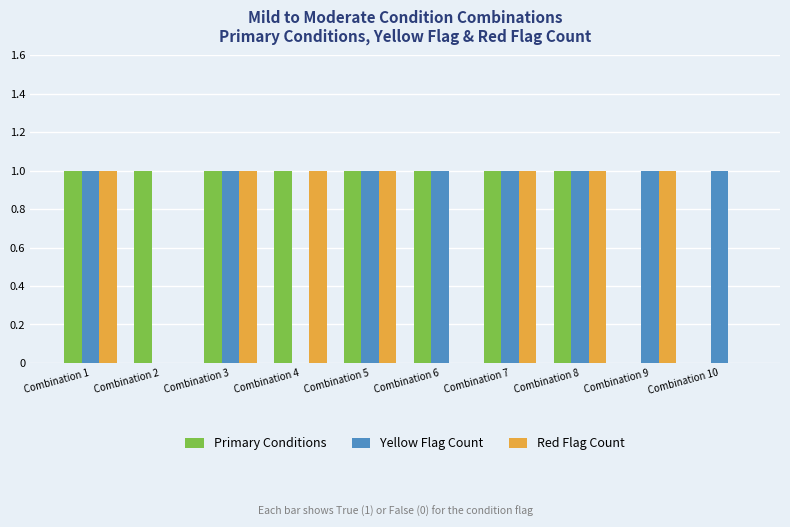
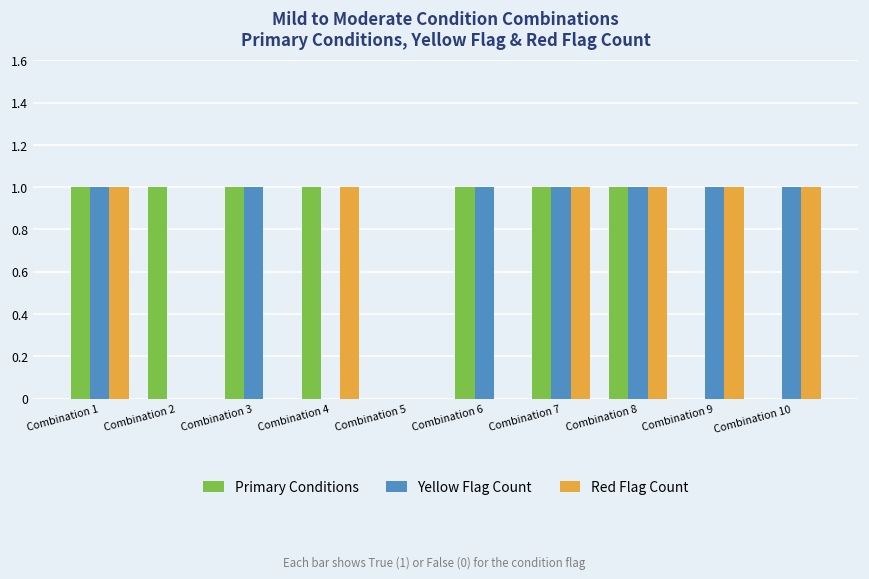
  {
    "Primary Conditions": {
      "Combination 1": 1,
      "Combination 2": 1,
      "Combination 3": 1,
      "Combination 4": 1,
-     "Combination 5": 1,
+     "Combination 5": 0,
      "Combination 6": 1,
      "Combination 7": 1,
      "Combination 8": 1,
      "Combination 9": 0,
      "Combination 10": 0
    },
    "Yellow Flag Count": {
      "Combination 1": 1,
      "Combination 2": 0,
      "Combination 3": 1,
      "Combination 4": 0,
-     "Combination 5": 1,
+     "Combination 5": 0,
      "Combination 6": 1,
      "Combination 7": 1,
      "Combination 8": 1,
      "Combination 9": 1,
      "Combination 10": 1
    },
    "Red Flag Count": {
      "Combination 1": 1,
      "Combination 2": 0,
-     "Combination 3": 1,
+     "Combination 3": 0,
      "Combination 4": 1,
-     "Combination 5": 1,
+     "Combination 5": 0,
      "Combination 6": 0,
      "Combination 7": 1,
      "Combination 8": 1,
      "Combination 9": 1,
-     "Combination 10": 0
+     "Combination 10": 1
    }
  }
